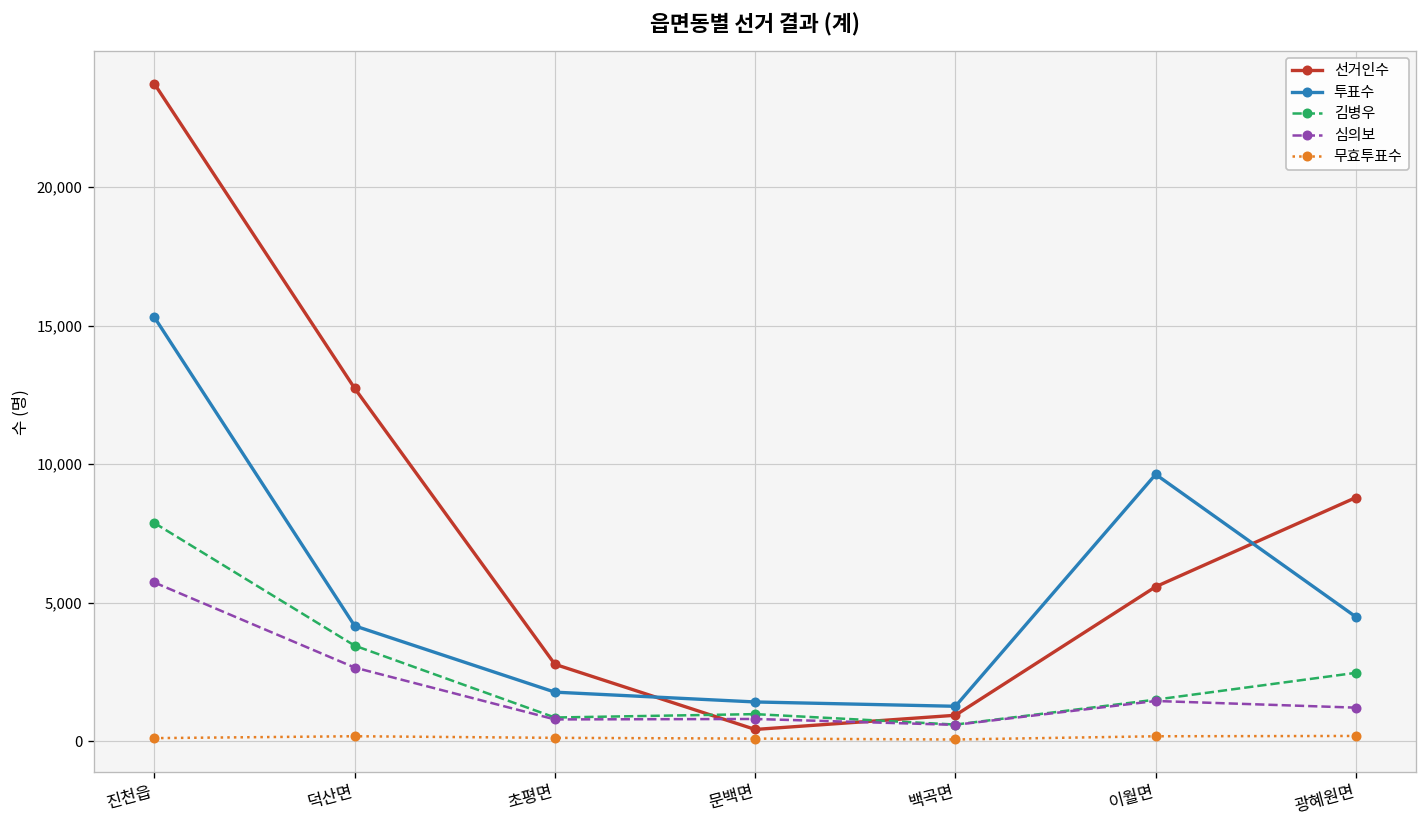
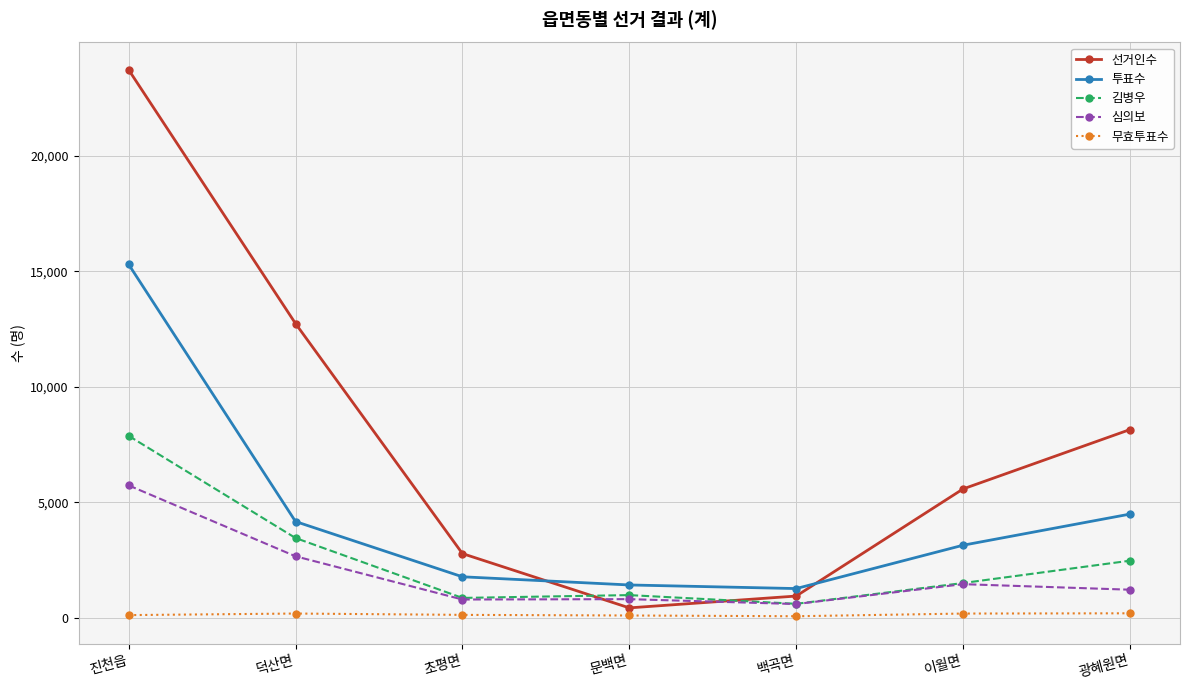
  {
    "선거인수": {
      "진천읍": "23,700",
      "덕산면": "12,700",
      "초평면": "2,800",
      "문백면": "400",
      "백곡면": "900",
      "이월면": "5,600",
-     "광혜원면": "8,800"
+     "광혜원면": "8,100"
    },
    "투표수": {
      "진천읍": "15,300",
      "덕산면": "4,200",
      "초평면": "1,800",
      "문백면": "1,400",
      "백곡면": "1,300",
-     "이월면": "9,600",
+     "이월면": "3,100",
      "광혜원면": "4,500"
    },
    "김병우": {
      "진천읍": "7,900",
      "덕산면": "3,500",
      "문백면": "1,000",
      "광혜원면": "2,500"
    },
    "심의보": {
      "진천읍": "5,700",
      "덕산면": "2,700",
      "문백면": "800",
      "광혜원면": "1,200"
    },
    "무효투표수": {
      "진천읍": "100",
      "덕산면": "200",
      "초평면": "100",
      "문백면": "100",
      "백곡면": "100",
      "이월면": "200",
      "광혜원면": "200"
    }
  }
